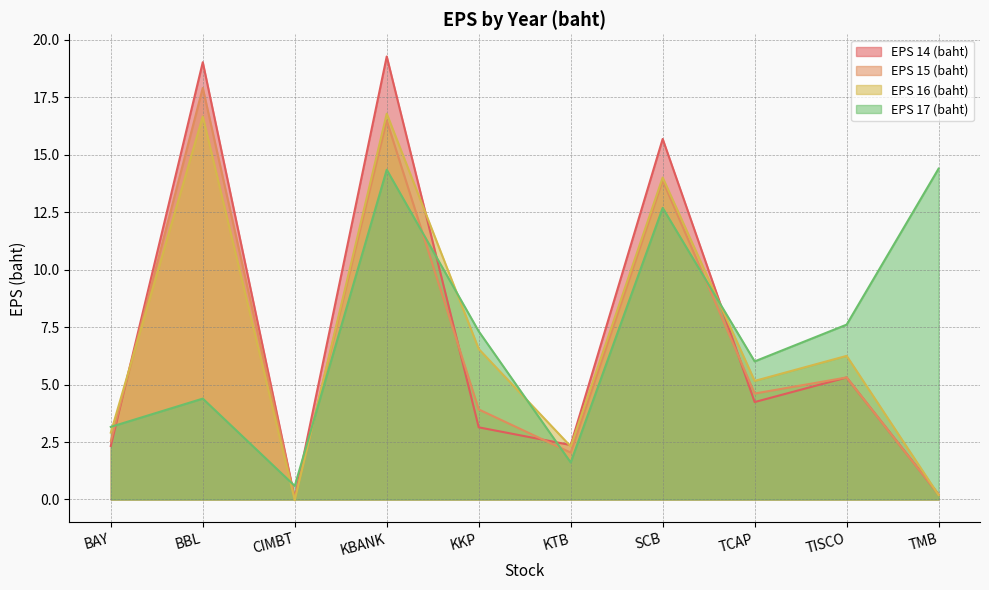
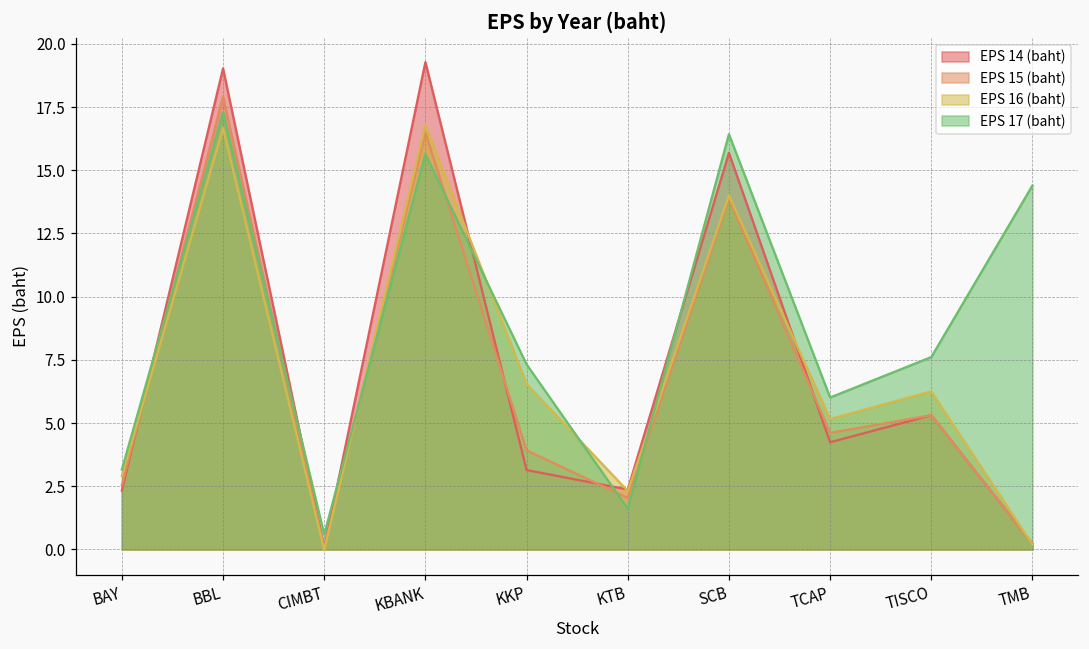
  {
    "EPS 17 (baht)": {
      "BAY": 3.2,
-     "BBL": 4.4,
+     "BBL": 17.3,
      "CIMBT": 0.6,
-     "KBANK": 14.4,
+     "KBANK": 15.6,
      "KKP": 7.3,
      "KTB": 1.6,
-     "SCB": 12.7,
+     "SCB": 16.4,
      "TCAP": 6.0,
      "TISCO": 7.6,
      "TMB": 14.4
    }
  }
